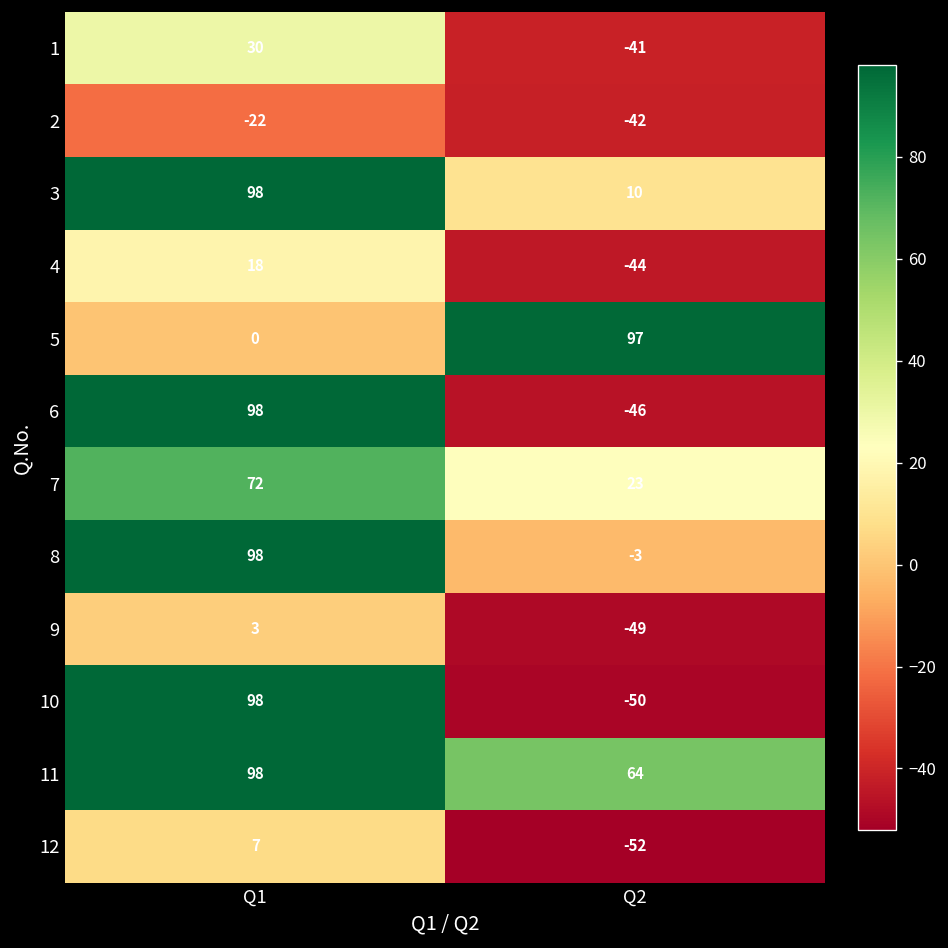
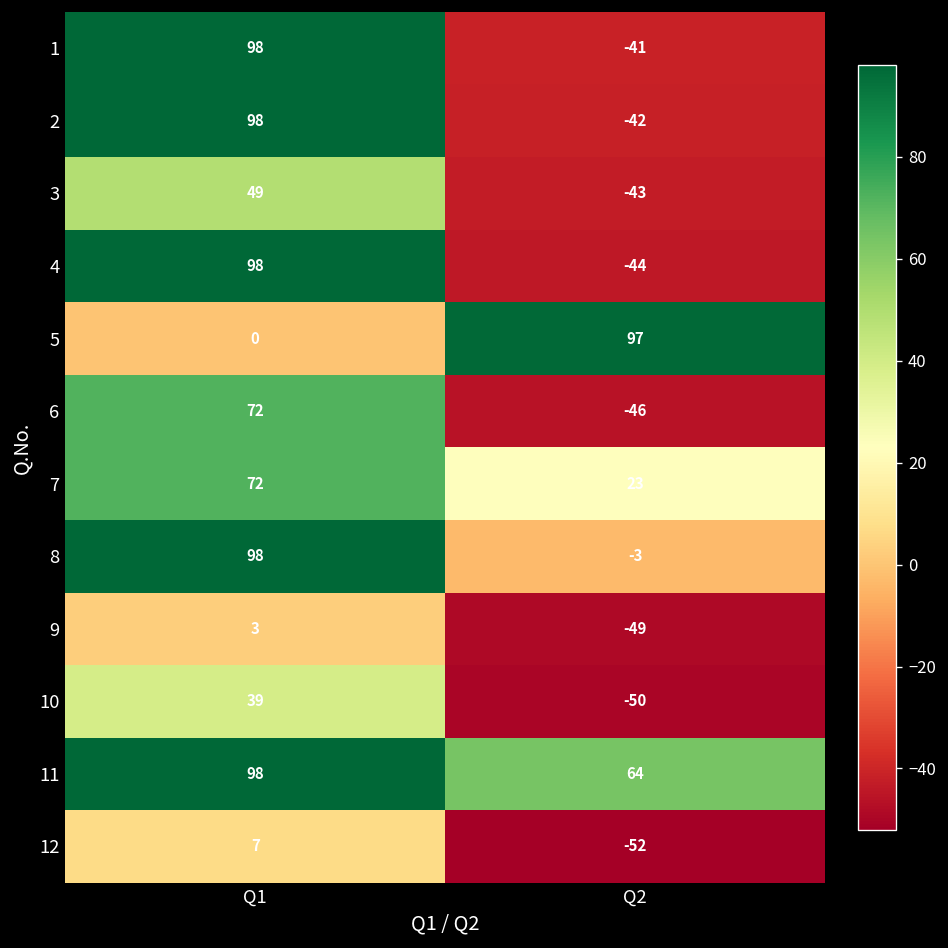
  {
    "1": {
-     "Q1": 30,
+     "Q1": 98,
      "Q2": -41
    },
    "2": {
-     "Q1": -22,
+     "Q1": 98,
      "Q2": -42
    },
    "3": {
-     "Q1": 98,
-     "Q2": 10
+     "Q1": 49,
+     "Q2": -43
    },
    "4": {
-     "Q1": 18,
+     "Q1": 98,
      "Q2": -44
    },
    "5": {
      "Q1": 0,
      "Q2": 97
    },
    "6": {
-     "Q1": 98,
+     "Q1": 72,
      "Q2": -46
    },
    "7": {
      "Q1": 72,
      "Q2": 23
    },
    "8": {
      "Q1": 98,
      "Q2": -3
    },
    "9": {
      "Q1": 3,
      "Q2": -49
    },
    "10": {
-     "Q1": 98,
+     "Q1": 39,
      "Q2": -50
    },
    "11": {
      "Q1": 98,
      "Q2": 64
    },
    "12": {
      "Q1": 7,
      "Q2": -52
    }
  }
